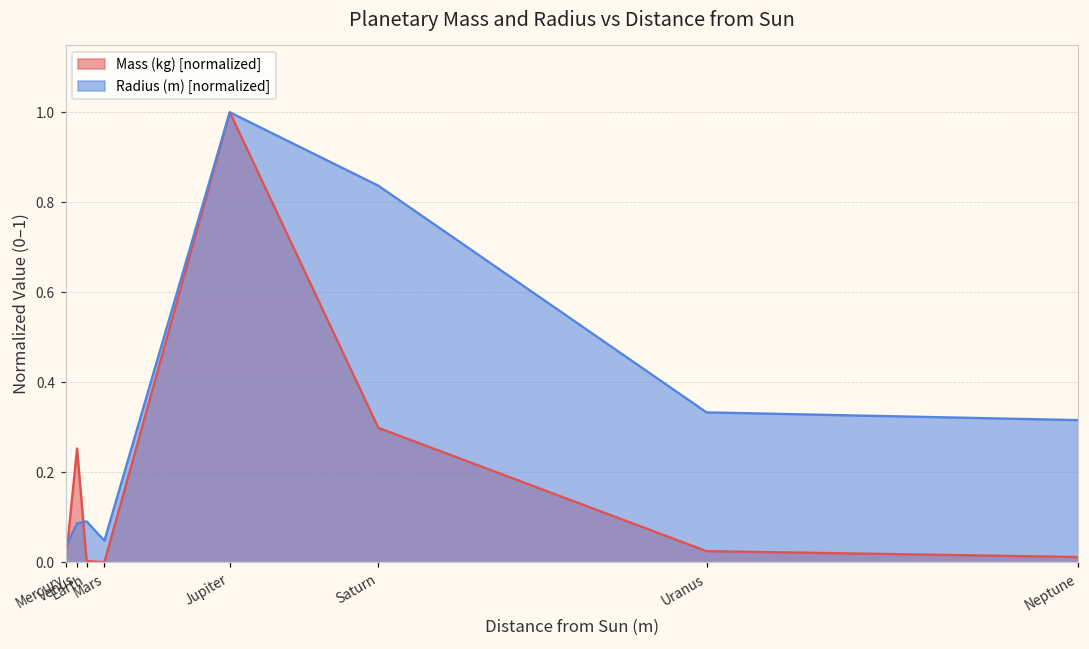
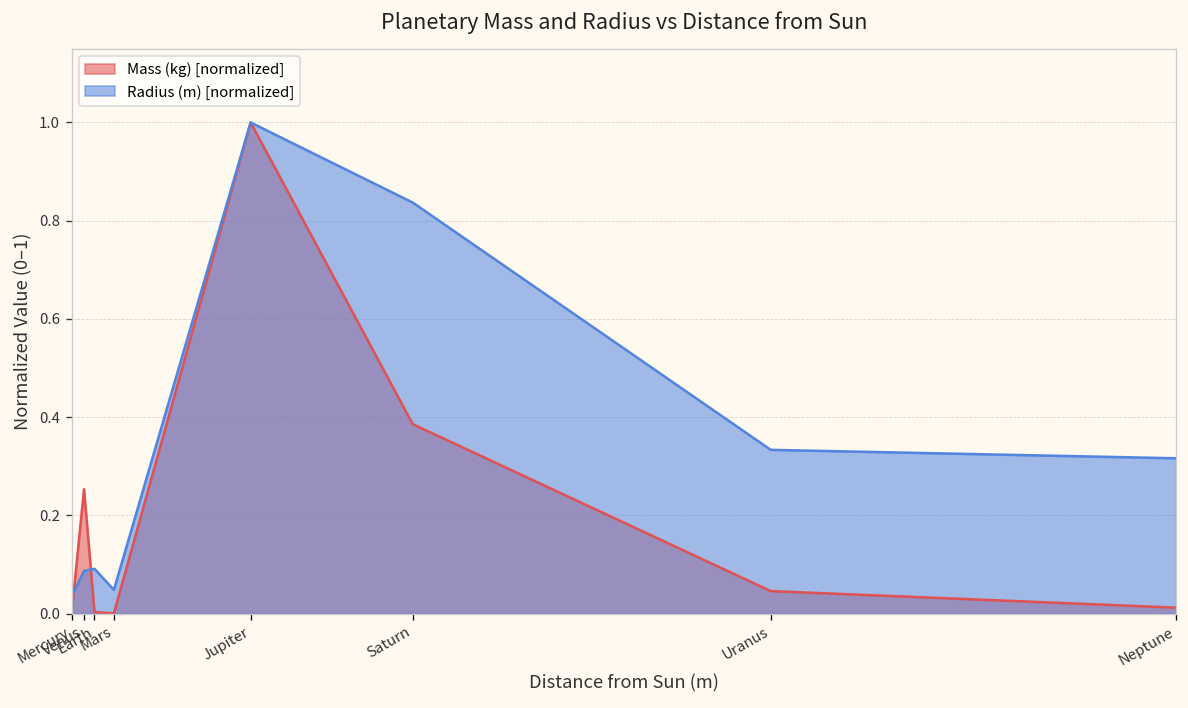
  {
    "Mass (kg) [normalized]": {
      "Mercury": 0.00,
      "Venus": 0.25,
      "Earth": 0.00,
      "Mars": 0.00,
-     "Saturn": 0.30,
-     "Uranus": 0.03,
+     "Saturn": 0.39,
+     "Uranus": 0.05,
      "Neptune": 0.01
    },
    "Radius (m) [normalized]": {
      "Mercury": 0.03,
      "Venus": 0.09,
      "Earth": 0.09,
      "Mars": 0.05,
      "Saturn": 0.84,
      "Uranus": 0.33,
      "Neptune": 0.32
    }
  }
